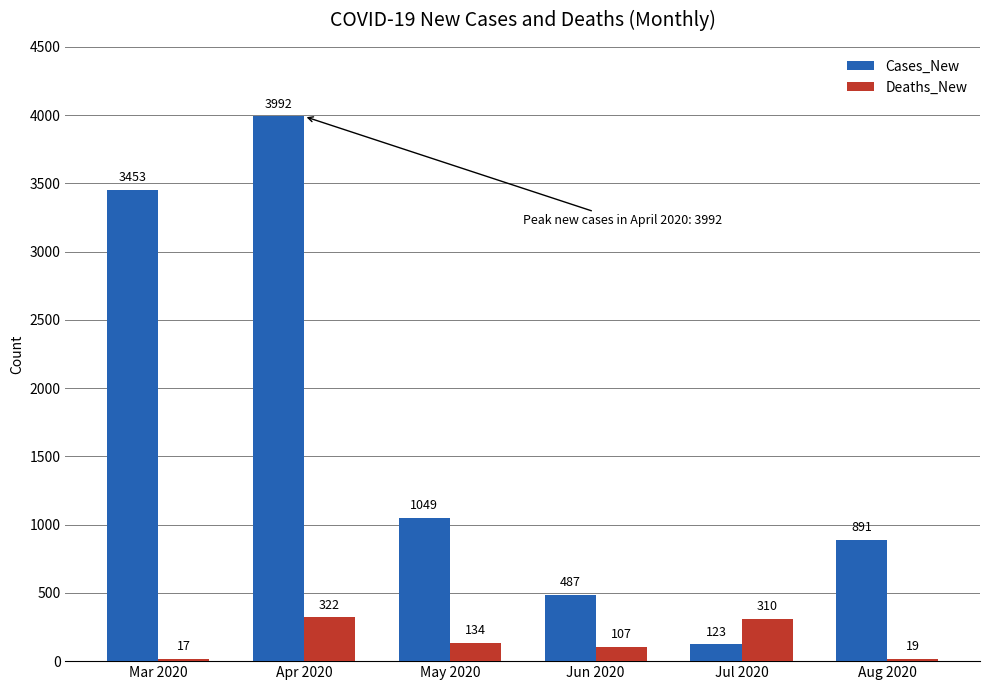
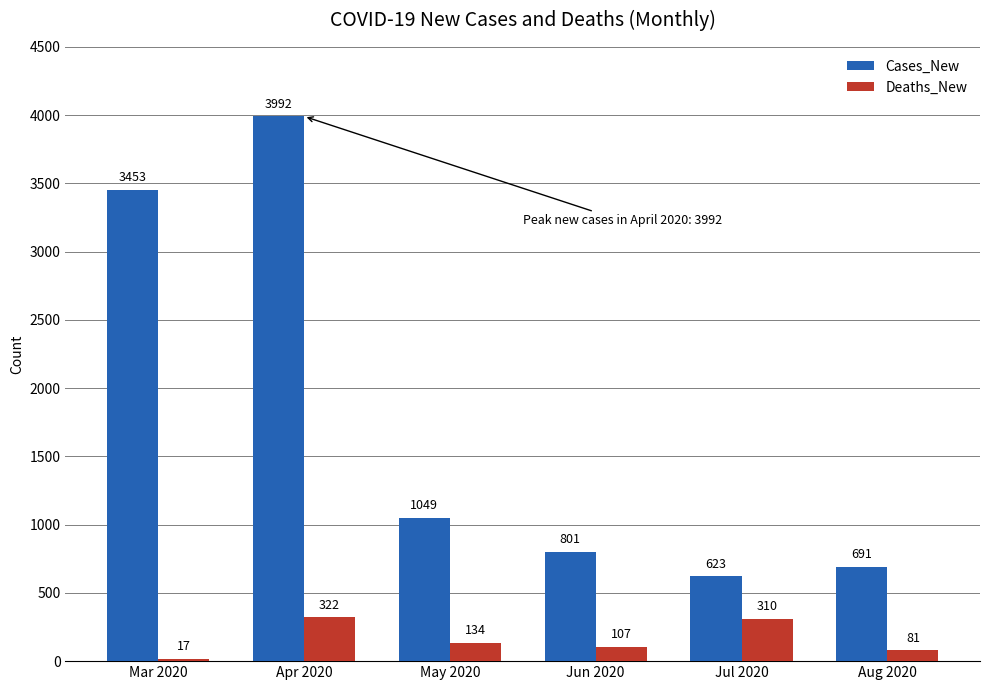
  {
    "Cases_New": {
      "Mar 2020": 3453,
      "Apr 2020": 3992,
      "May 2020": 1049,
-     "Jun 2020": 487,
-     "Jul 2020": 123,
-     "Aug 2020": 891
+     "Jun 2020": 801,
+     "Jul 2020": 623,
+     "Aug 2020": 691
    },
    "Deaths_New": {
      "Mar 2020": 17,
      "Apr 2020": 322,
      "May 2020": 134,
      "Jun 2020": 107,
      "Jul 2020": 310,
-     "Aug 2020": 19
+     "Aug 2020": 81
    }
  }
